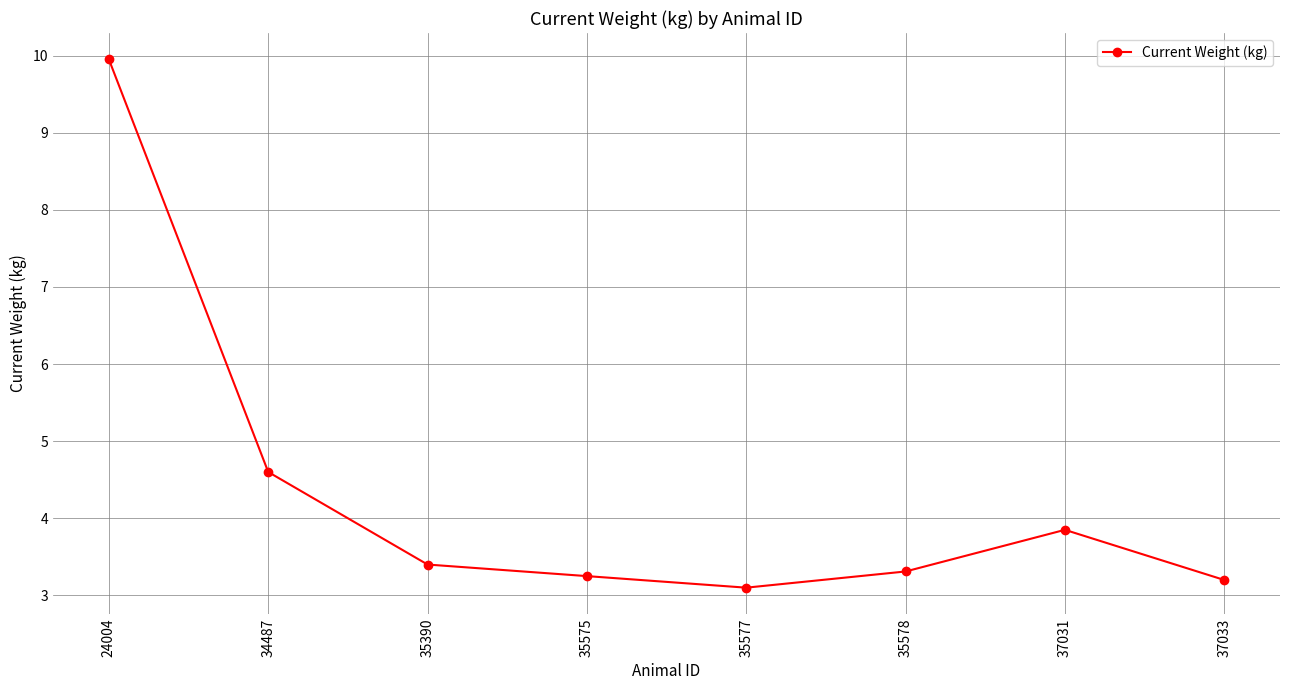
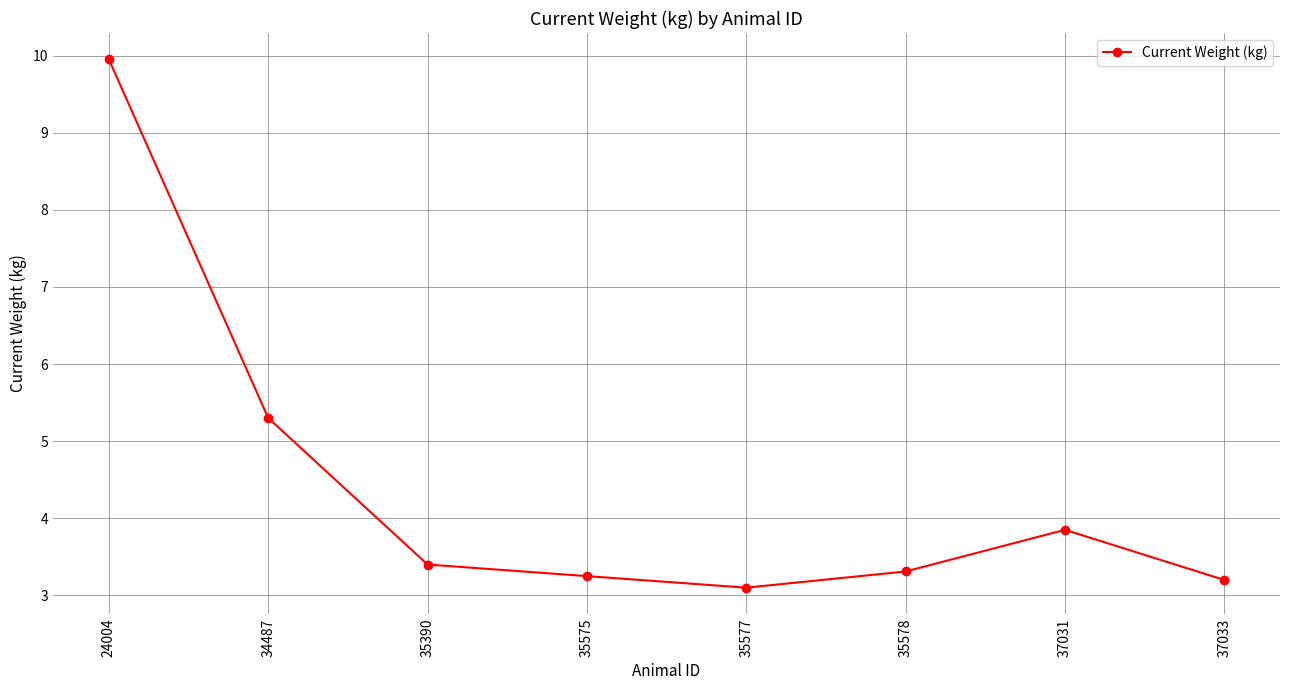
  {
    "24004": 10.0,
-   "34487": 4.6,
+   "34487": 5.3,
    "35390": 3.4,
    "35575": 3.3,
    "35577": 3.1,
    "35578": 3.3,
    "37031": 3.9,
    "37033": 3.2
  }
